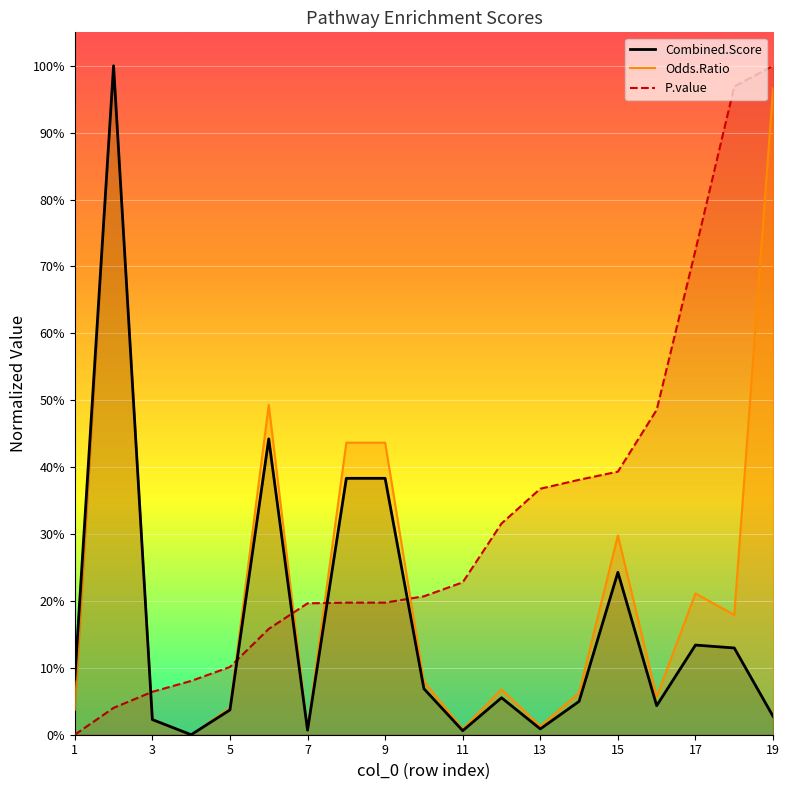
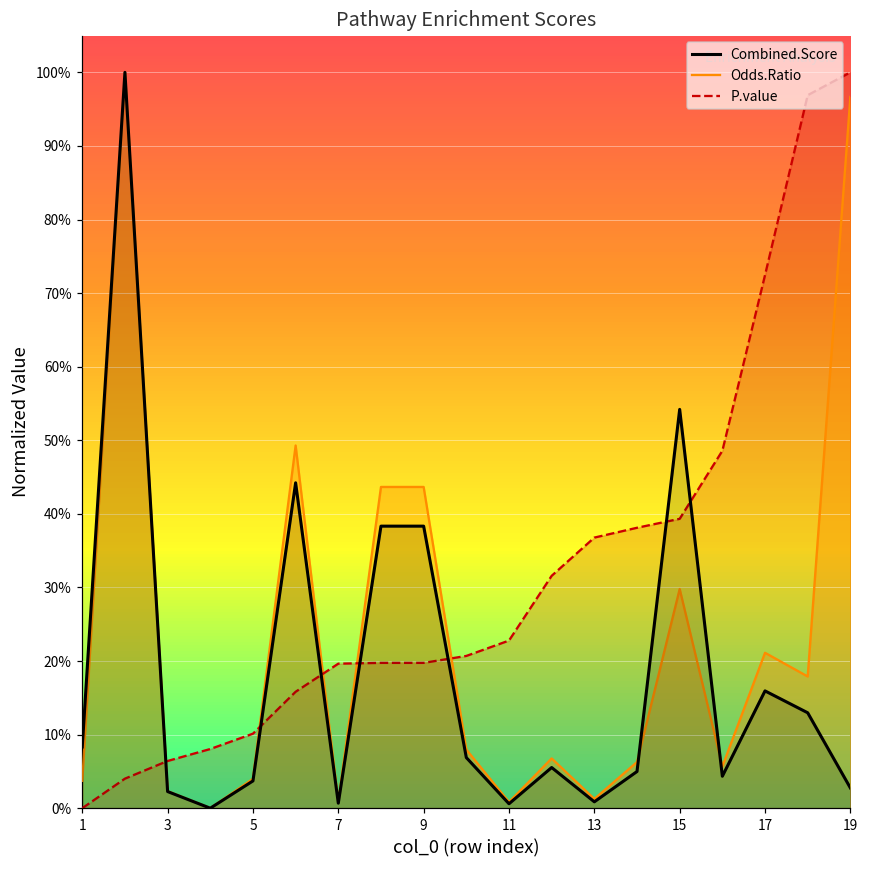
  {
    "Combined.Score": {
      "1": "8%",
      "9": "38%",
      "13": "1%",
-     "15": "24%",
-     "17": "13%",
+     "15": "54%",
+     "17": "16%",
      "19": "3%"
    },
    "Odds.Ratio": {
      "1": "4%",
      "9": "44%",
      "13": "1%",
      "15": "30%",
      "17": "21%",
      "19": "97%"
    },
    "P.value": {
      "1": "0%",
      "3": "6%",
      "5": "10%",
      "7": "20%",
      "9": "20%",
      "11": "23%",
      "13": "37%",
      "15": "39%",
      "17": "72%",
      "19": "100%"
    }
  }
